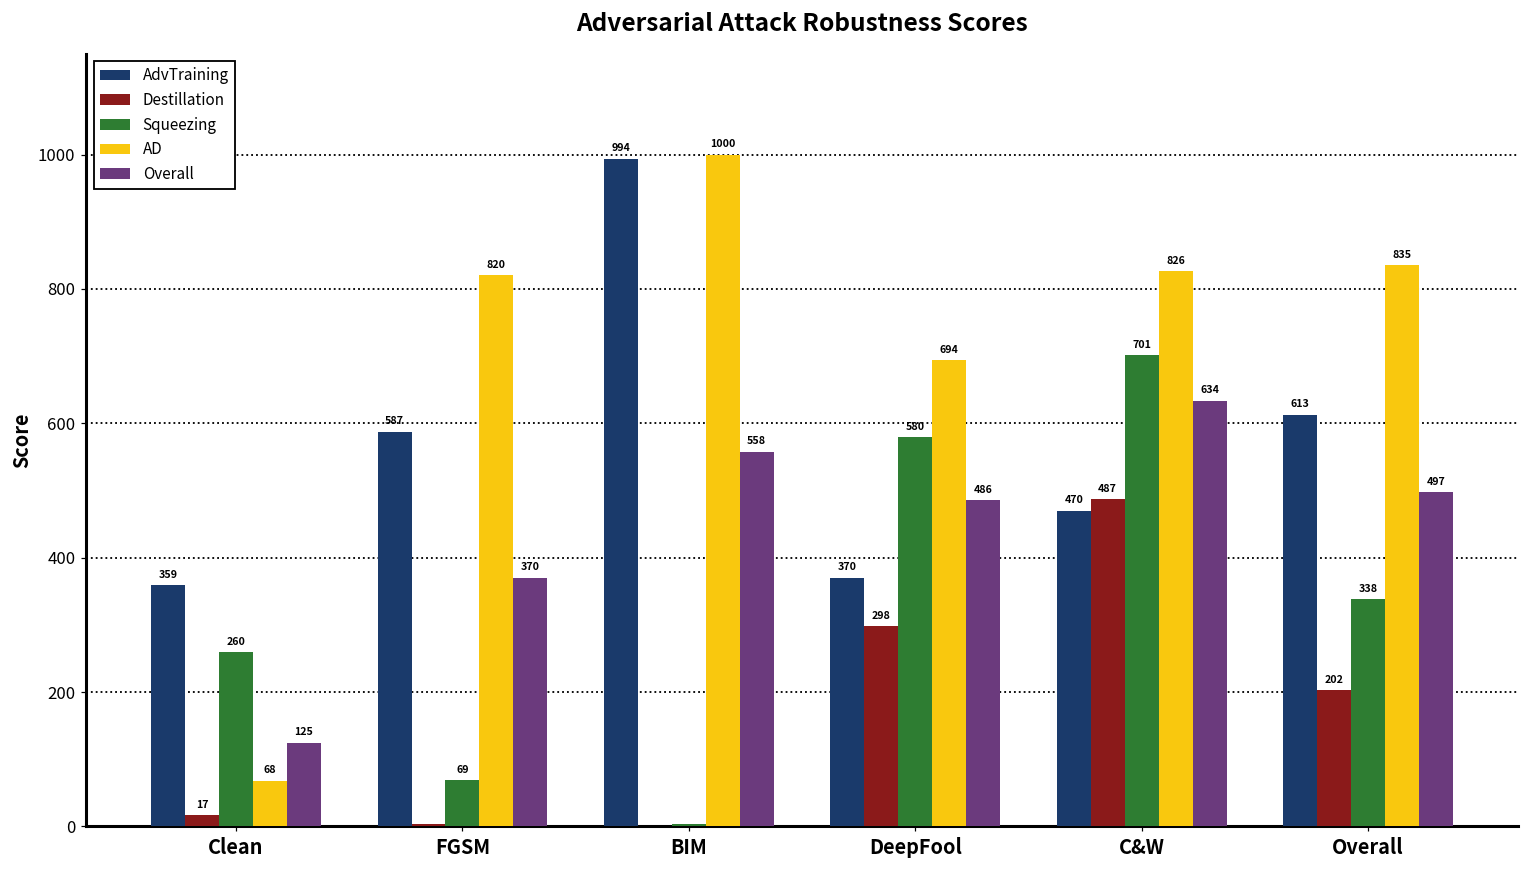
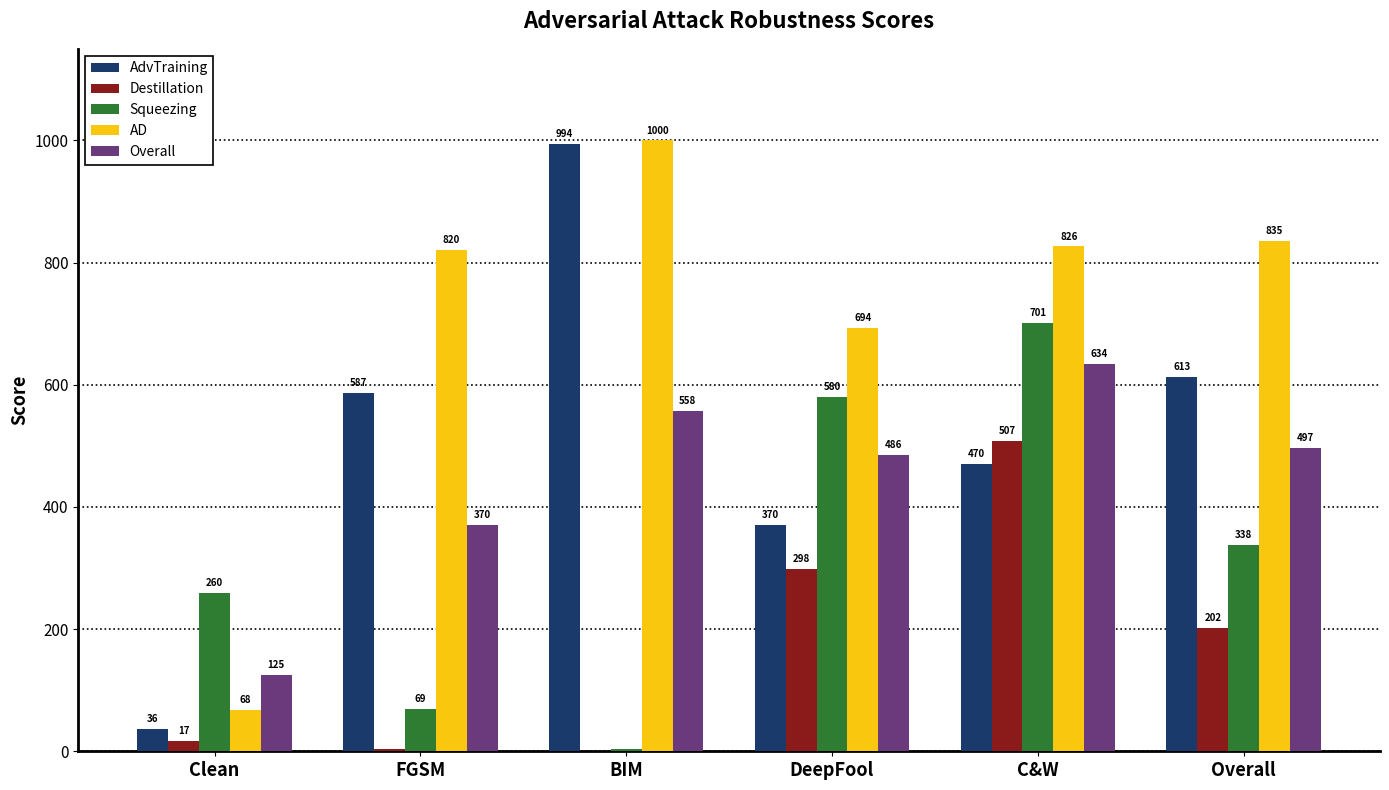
  {
    "AdvTraining": {
-     "Clean": 359,
+     "Clean": 36,
      "FGSM": 587,
      "BIM": 994,
      "DeepFool": 370,
      "C&W": 470,
      "Overall": 613
    },
    "Destillation": {
      "Clean": 17,
      "DeepFool": 298,
-     "C&W": 487,
+     "C&W": 507,
      "Overall": 202
    },
    "Squeezing": {
      "Clean": 260,
      "FGSM": 69,
      "DeepFool": 580,
      "C&W": 701,
      "Overall": 338
    },
    "AD": {
      "Clean": 68,
      "FGSM": 820,
      "BIM": 1000,
      "DeepFool": 694,
      "C&W": 826,
      "Overall": 835
    },
    "Overall": {
      "Clean": 125,
      "FGSM": 370,
      "BIM": 558,
      "DeepFool": 486,
      "C&W": 634,
      "Overall": 497
    }
  }
